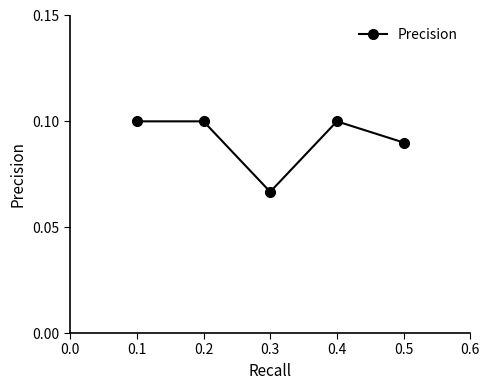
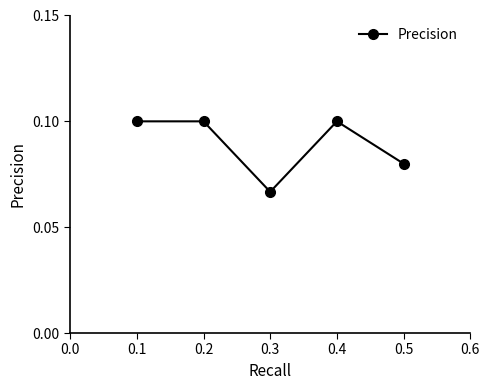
  {
    "0.1": 0.10,
    "0.2": 0.10,
    "0.3": 0.067,
    "0.4": 0.10,
-   "0.5": 0.09
+   "0.5": 0.08
  }
